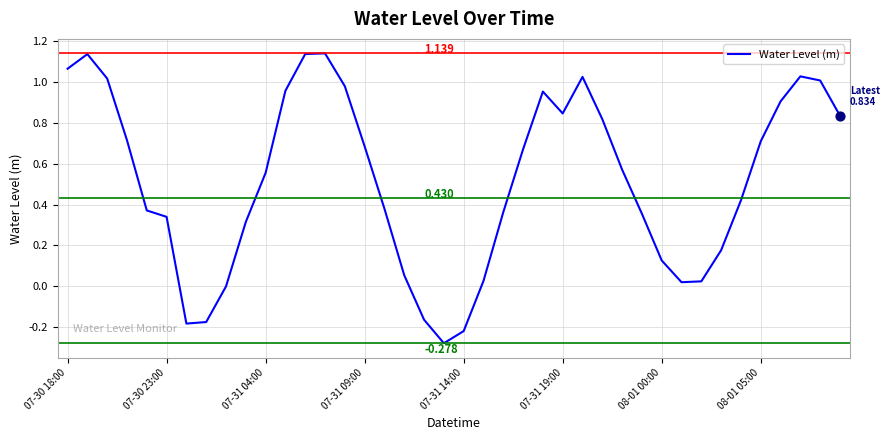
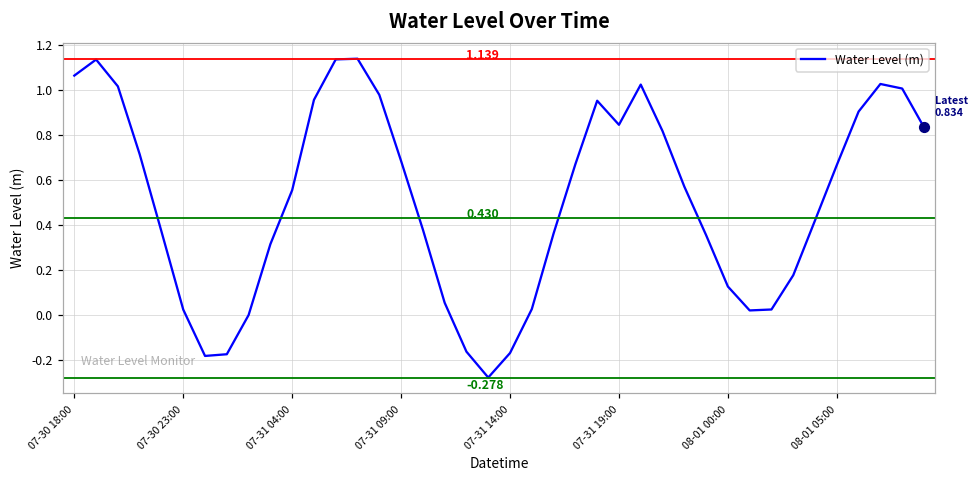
  {
    "Water Level (m)": {
      "07-30 18:00": 1.06,
-     "07-30 23:00": 0.34,
+     "07-30 23:00": 0.02,
      "07-31 04:00": 0.55,
      "07-31 09:00": 0.68,
-     "07-31 14:00": -0.22,
+     "07-31 14:00": -0.17,
      "07-31 19:00": 0.85,
      "08-01 00:00": 0.13,
-     "08-01 05:00": 0.71
+     "08-01 05:00": 0.67
    }
  }
